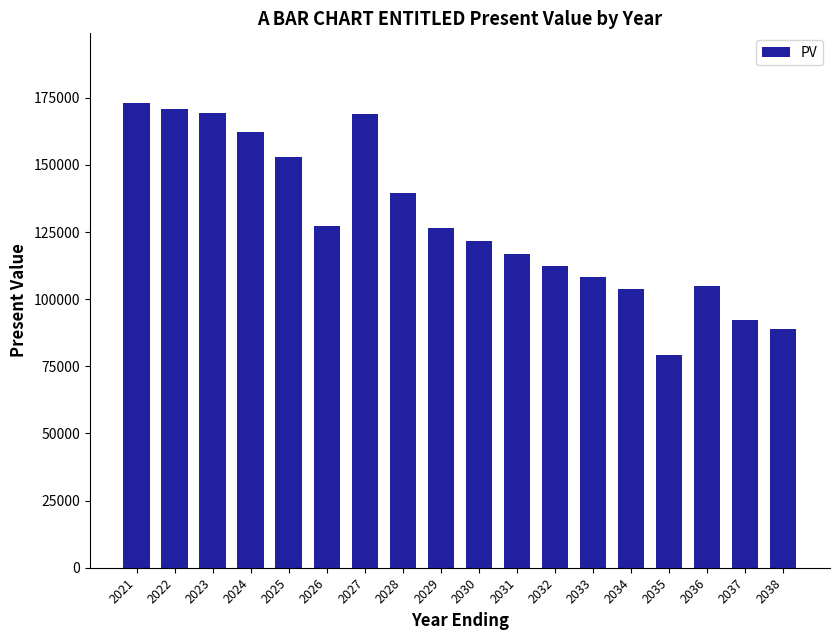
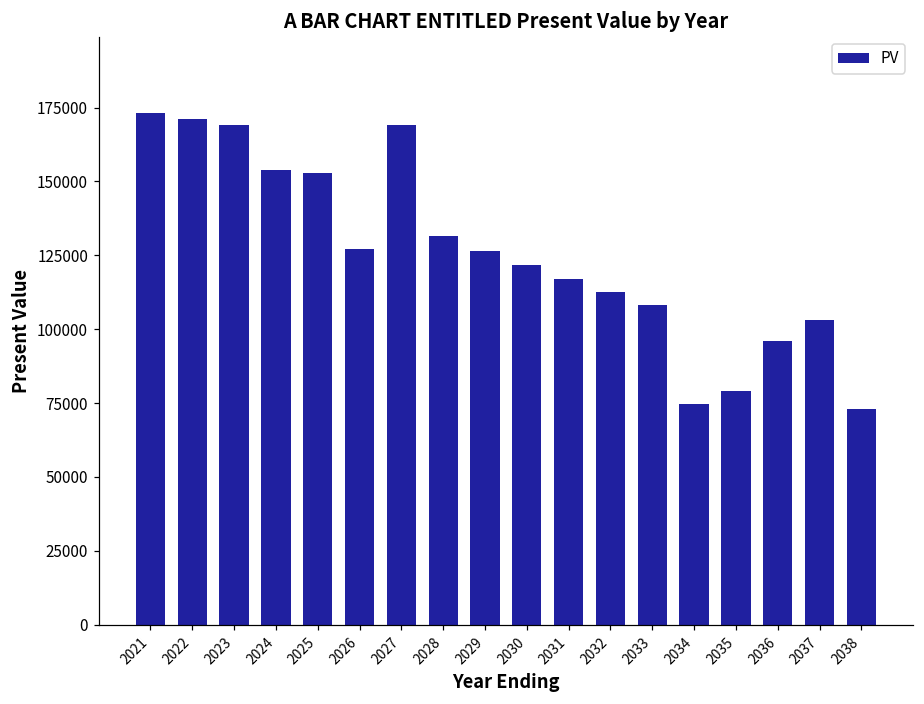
  {
    "2021": 173000,
    "2022": 171000,
    "2023": 169000,
-   "2024": 162000,
+   "2024": 154000,
    "2025": 153000,
    "2026": 127000,
    "2027": 169000,
-   "2028": 140000,
+   "2028": 132000,
    "2029": 126000,
    "2030": 122000,
    "2031": 117000,
    "2032": 112000,
    "2033": 108000,
-   "2034": 104000,
+   "2034": 75000,
    "2035": 79000,
-   "2036": 105000,
-   "2037": 92000,
-   "2038": 89000
+   "2036": 96000,
+   "2037": 103000,
+   "2038": 73000
  }
